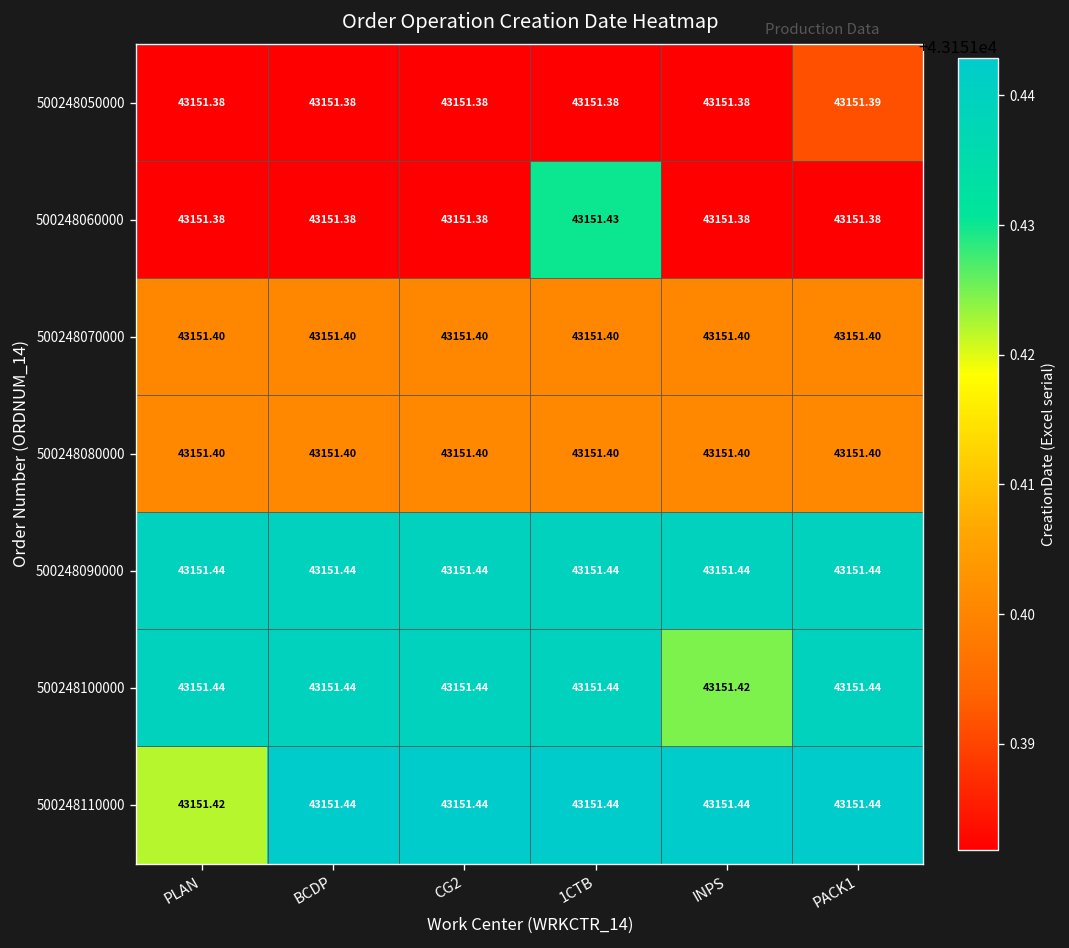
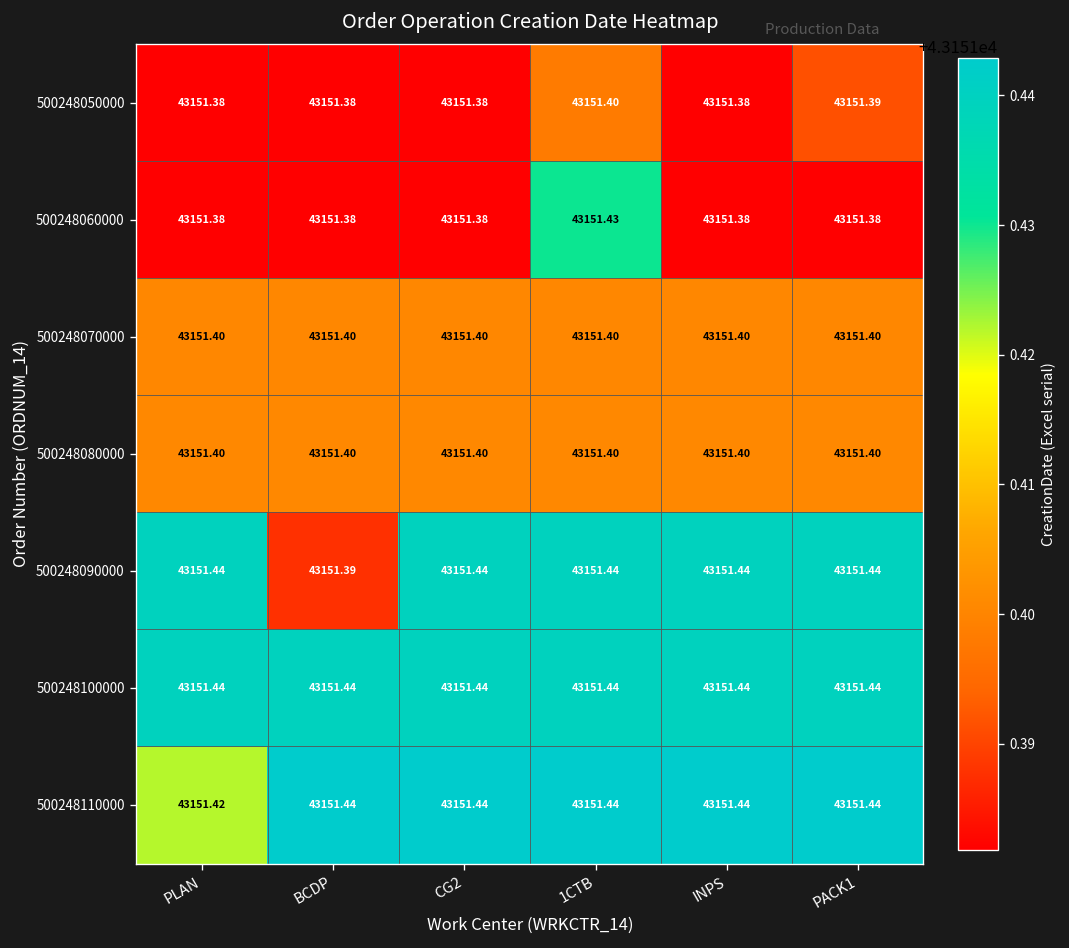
  {
    "500248050000": {
      "PLAN": 43151.38,
      "BCDP": 43151.38,
      "CG2": 43151.38,
-     "1CTB": 43151.38,
+     "1CTB": 43151.40,
      "INPS": 43151.38,
      "PACK1": 43151.39
    },
    "500248060000": {
      "PLAN": 43151.38,
      "BCDP": 43151.38,
      "CG2": 43151.38,
      "1CTB": 43151.43,
      "INPS": 43151.38,
      "PACK1": 43151.38
    },
    "500248070000": {
      "PLAN": 43151.40,
      "BCDP": 43151.40,
      "CG2": 43151.40,
      "1CTB": 43151.40,
      "INPS": 43151.40,
      "PACK1": 43151.40
    },
    "500248080000": {
      "PLAN": 43151.40,
      "BCDP": 43151.40,
      "CG2": 43151.40,
      "1CTB": 43151.40,
      "INPS": 43151.40,
      "PACK1": 43151.40
    },
    "500248090000": {
      "PLAN": 43151.44,
-     "BCDP": 43151.44,
+     "BCDP": 43151.39,
      "CG2": 43151.44,
      "1CTB": 43151.44,
      "INPS": 43151.44,
      "PACK1": 43151.44
    },
    "500248100000": {
      "PLAN": 43151.44,
      "BCDP": 43151.44,
      "CG2": 43151.44,
      "1CTB": 43151.44,
-     "INPS": 43151.42,
+     "INPS": 43151.44,
      "PACK1": 43151.44
    },
    "500248110000": {
      "PLAN": 43151.42,
      "BCDP": 43151.44,
      "CG2": 43151.44,
      "1CTB": 43151.44,
      "INPS": 43151.44,
      "PACK1": 43151.44
    }
  }
